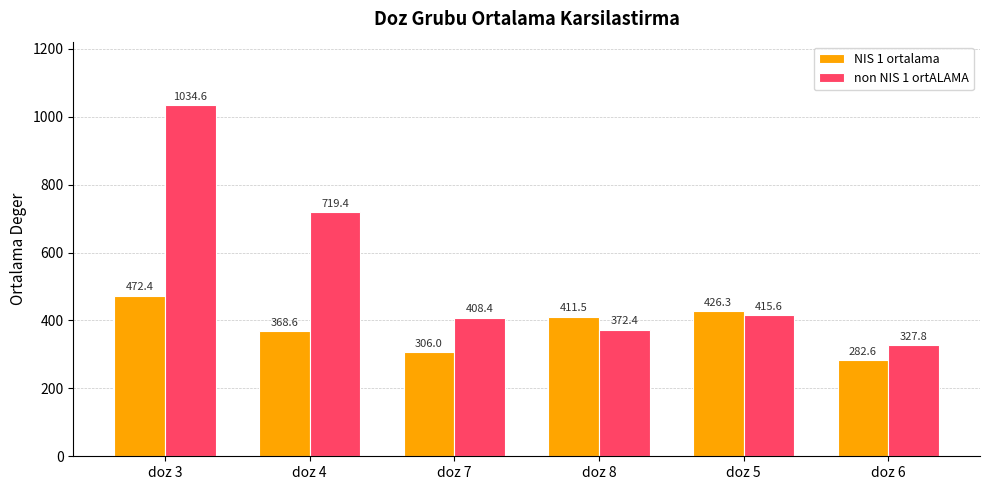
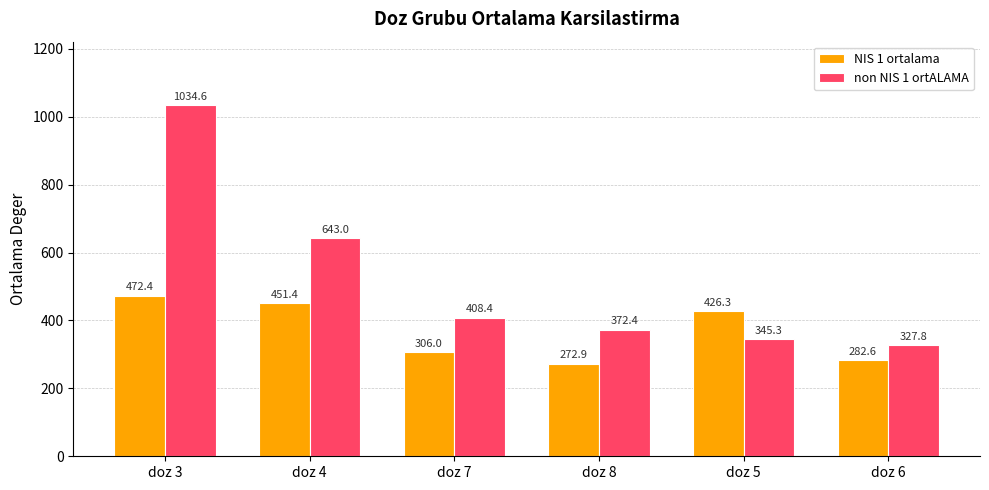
  {
    "NIS 1 ortalama": {
      "doz 3": 472.4,
-     "doz 4": 368.6,
+     "doz 4": 451.4,
      "doz 7": 306.0,
-     "doz 8": 411.5,
+     "doz 8": 272.9,
      "doz 5": 426.3,
      "doz 6": 282.6
    },
    "non NIS 1 ortALAMA": {
      "doz 3": 1034.6,
-     "doz 4": 719.4,
+     "doz 4": 643.0,
      "doz 7": 408.4,
      "doz 8": 372.4,
-     "doz 5": 415.6,
+     "doz 5": 345.3,
      "doz 6": 327.8
    }
  }
